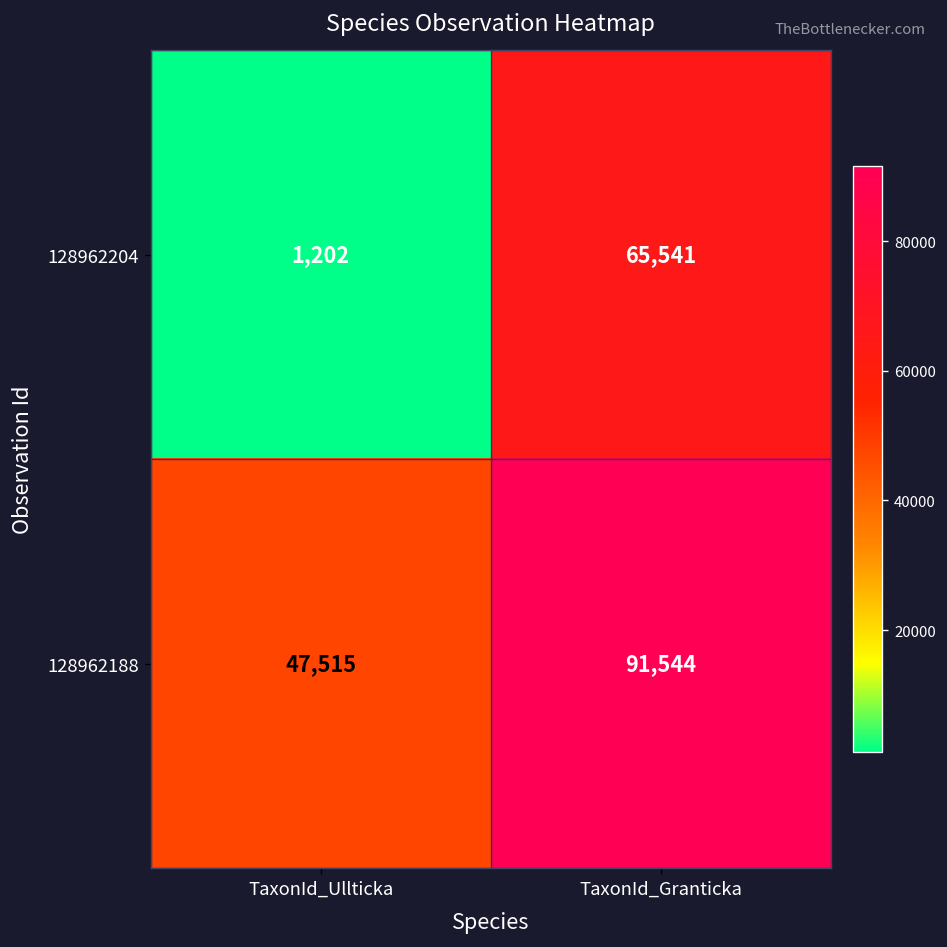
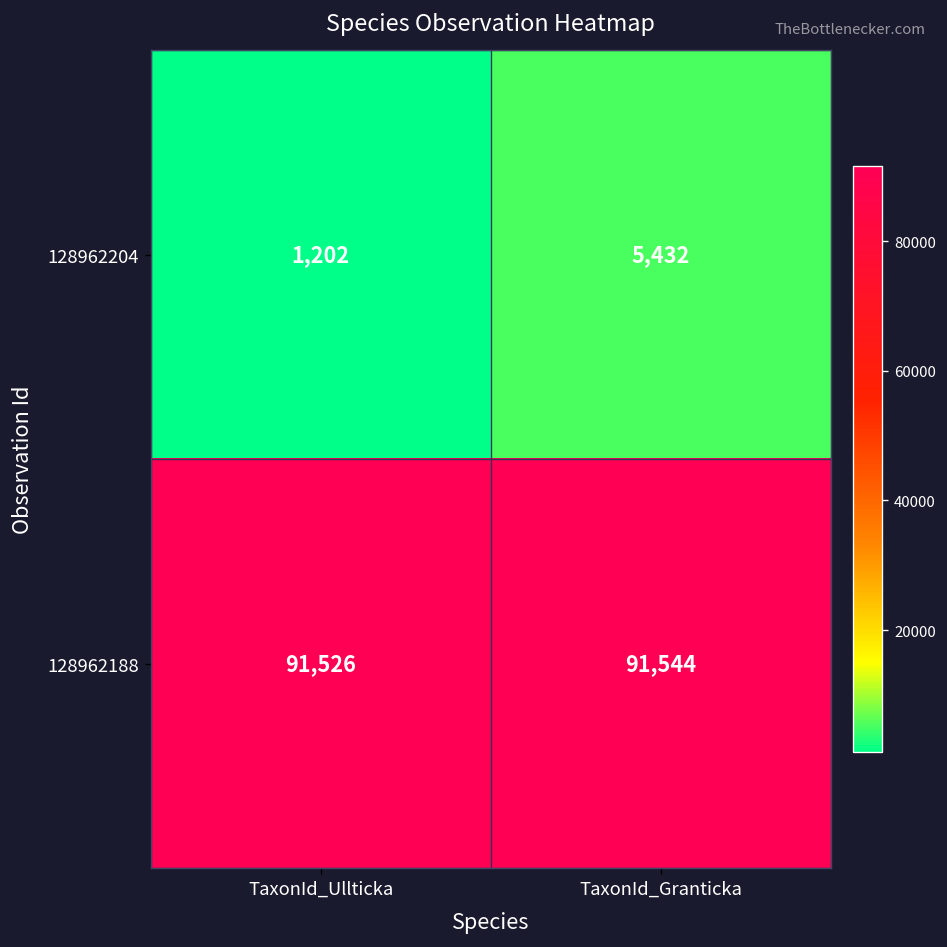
  {
    "128962204": {
      "TaxonId_Ullticka": "1,202",
-     "TaxonId_Granticka": "65,541"
+     "TaxonId_Granticka": "5,432"
    },
    "128962188": {
-     "TaxonId_Ullticka": "47,515",
+     "TaxonId_Ullticka": "91,526",
      "TaxonId_Granticka": "91,544"
    }
  }
